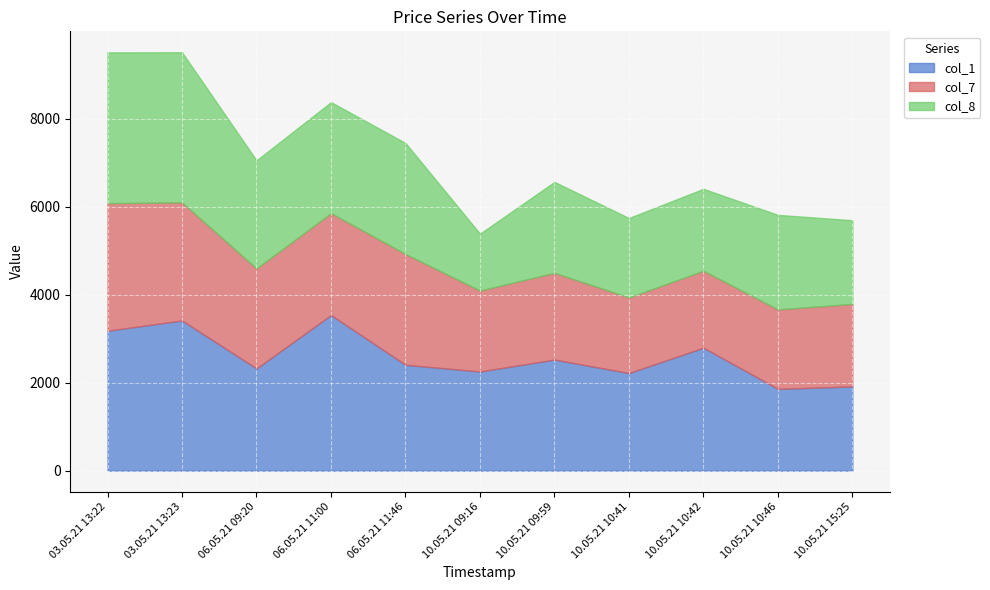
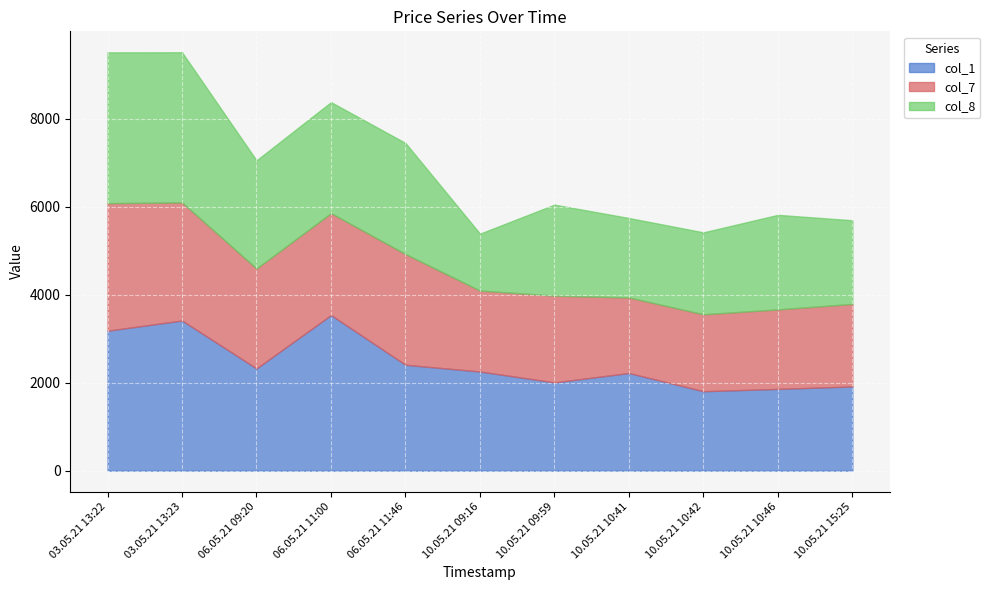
  {
    "col_1": {
      "03.05.21 13:22": 3200,
      "03.05.21 13:23": 3400,
      "06.05.21 09:20": 2300,
      "06.05.21 11:00": 3500,
      "06.05.21 11:46": 2400,
      "10.05.21 09:16": 2300,
-     "10.05.21 09:59": 2500,
+     "10.05.21 09:59": 2000,
      "10.05.21 10:41": 2200,
-     "10.05.21 10:42": 2800,
+     "10.05.21 10:42": 1800,
      "10.05.21 10:46": 1900,
      "10.05.21 15:25": 1900
    },
    "col_7": {
      "03.05.21 13:22": 2900,
      "03.05.21 13:23": 2700,
      "06.05.21 09:20": 2300,
      "06.05.21 11:00": 2300,
      "06.05.21 11:46": 2500,
      "10.05.21 09:16": 1800,
      "10.05.21 09:59": 2000,
      "10.05.21 10:41": 1700,
      "10.05.21 10:42": 1700,
      "10.05.21 10:46": 1800,
      "10.05.21 15:25": 1900
    },
    "col_8": {
      "03.05.21 13:22": 3400,
      "03.05.21 13:23": 3400,
      "06.05.21 09:20": 2500,
      "06.05.21 11:00": 2500,
      "06.05.21 11:46": 2500,
      "10.05.21 09:16": 1300,
      "10.05.21 09:59": 2100,
      "10.05.21 10:41": 1800,
      "10.05.21 10:42": 1900,
      "10.05.21 10:46": 2100,
      "10.05.21 15:25": 1900
    }
  }
